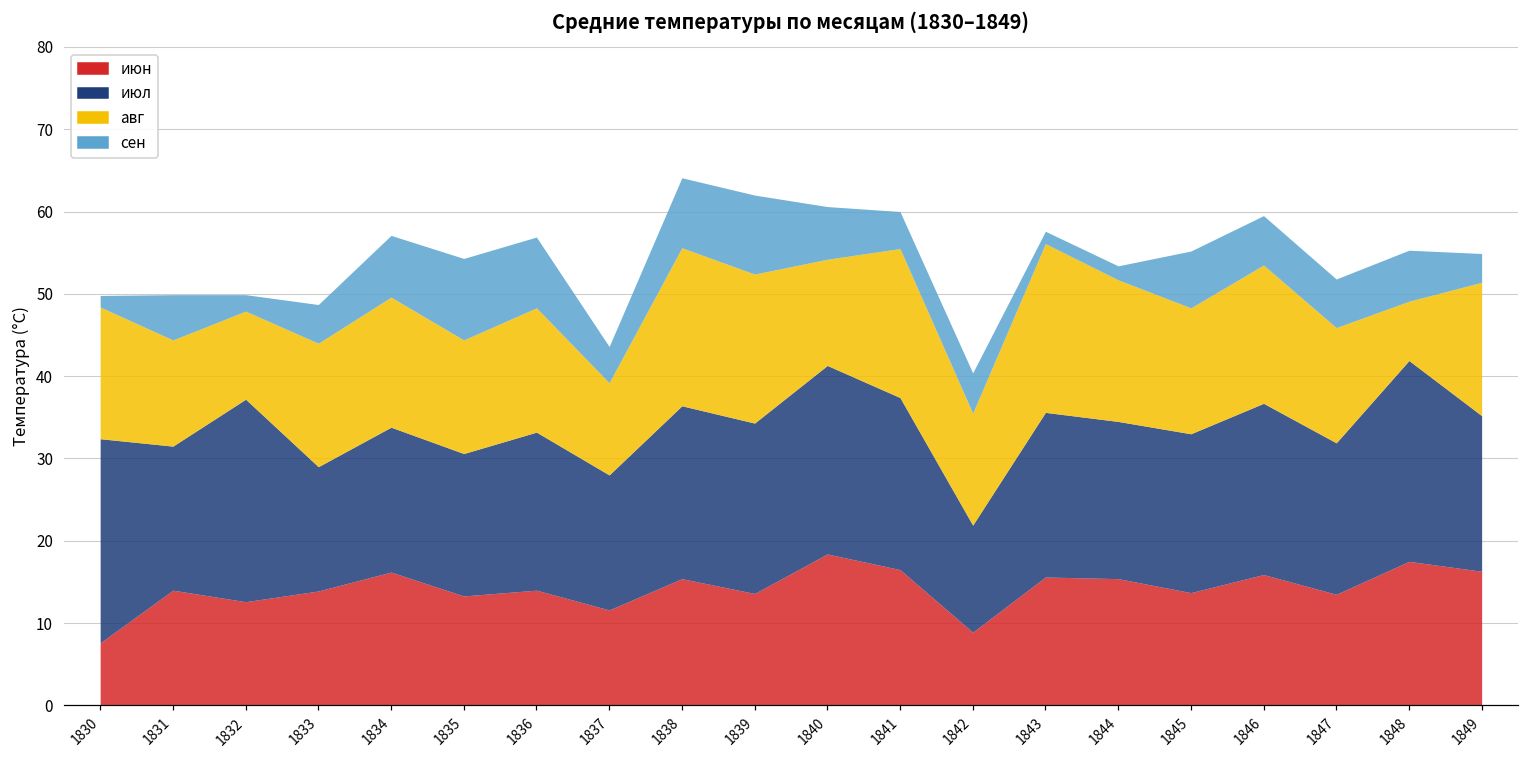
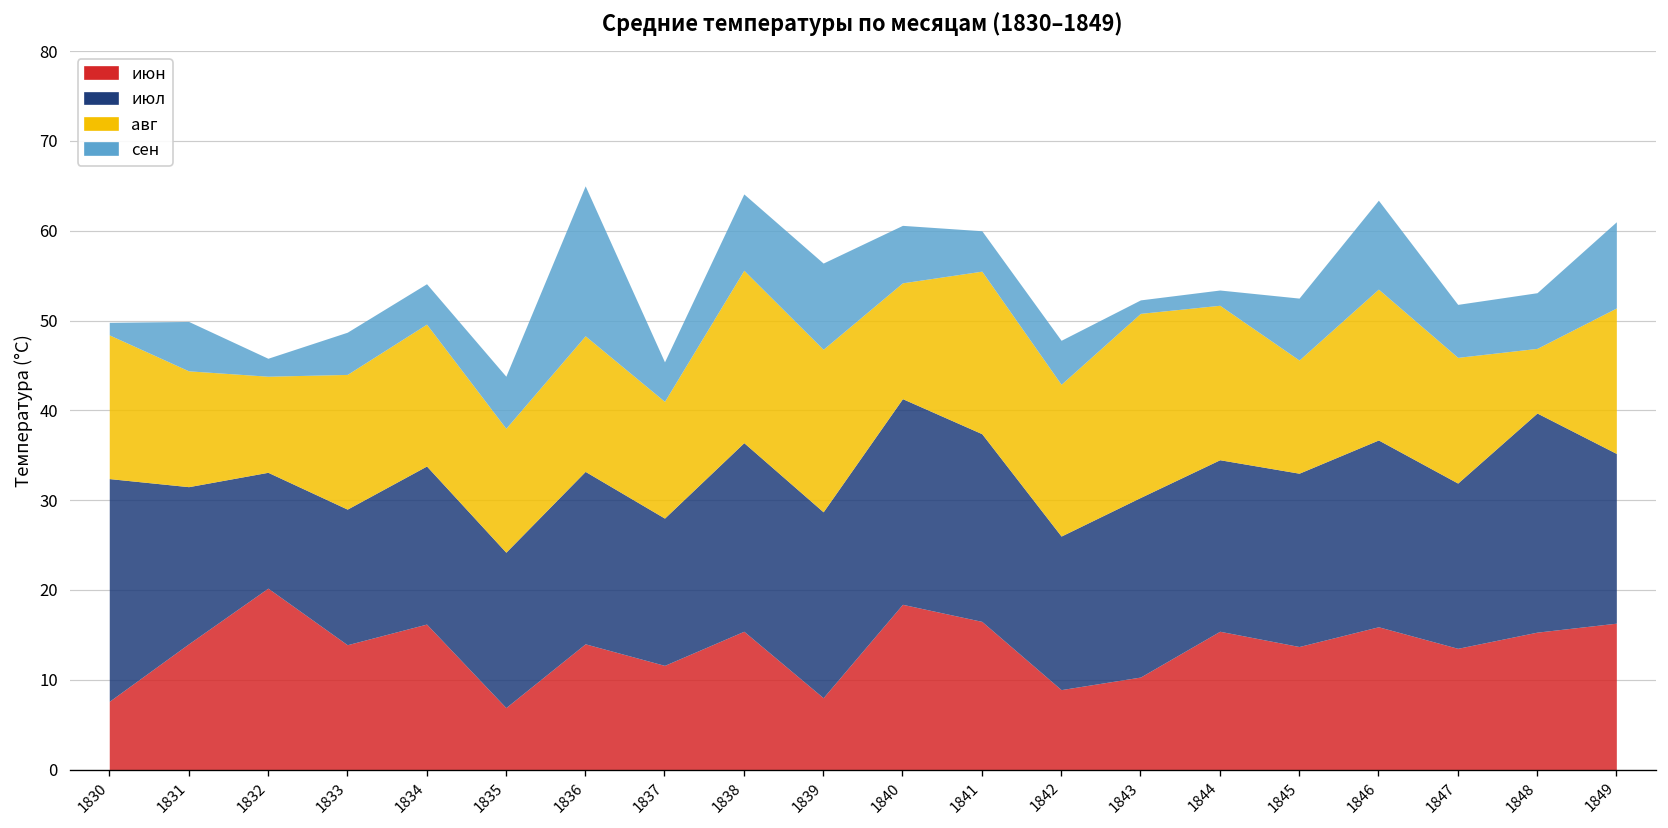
  {
    "июн": {
      "1830": 8,
      "1831": 14,
-     "1832": 13,
+     "1832": 20,
      "1833": 14,
      "1834": 16,
-     "1835": 13,
+     "1835": 7,
      "1836": 14,
      "1837": 12,
      "1838": 15,
-     "1839": 14,
+     "1839": 8,
      "1840": 18,
      "1841": 17,
      "1842": 9,
-     "1843": 16,
+     "1843": 10,
      "1844": 15,
      "1845": 14,
      "1846": 16,
      "1847": 14,
-     "1848": 18,
+     "1848": 15,
      "1849": 16
    },
    "июл": {
      "1830": 25,
      "1831": 18,
-     "1832": 25,
+     "1832": 13,
      "1833": 15,
      "1834": 18,
      "1835": 17,
      "1836": 19,
      "1837": 16,
      "1838": 21,
      "1839": 21,
      "1840": 23,
      "1841": 21,
-     "1842": 13,
+     "1842": 17,
      "1843": 20,
      "1844": 19,
      "1845": 19,
      "1846": 21,
      "1847": 18,
      "1848": 24,
      "1849": 19
    },
    "авг": {
      "1830": 16,
      "1831": 13,
      "1832": 11,
      "1833": 15,
      "1834": 16,
      "1835": 14,
      "1836": 15,
-     "1837": 11,
+     "1837": 13,
      "1838": 19,
      "1839": 18,
      "1840": 13,
      "1841": 18,
-     "1842": 14,
+     "1842": 17,
      "1843": 21,
      "1844": 17,
-     "1845": 15,
+     "1845": 13,
      "1846": 17,
      "1847": 14,
      "1848": 7,
      "1849": 16
    },
    "сен": {
      "1830": 1,
      "1831": 6,
      "1832": 2,
      "1833": 5,
-     "1834": 8,
-     "1835": 10,
-     "1836": 9,
+     "1834": 5,
+     "1835": 6,
+     "1836": 17,
      "1837": 4,
      "1838": 9,
      "1839": 10,
      "1840": 6,
      "1841": 5,
      "1842": 5,
      "1843": 2,
      "1844": 2,
      "1845": 7,
-     "1846": 6,
+     "1846": 10,
      "1847": 6,
      "1848": 6,
-     "1849": 4
+     "1849": 10
    }
  }
